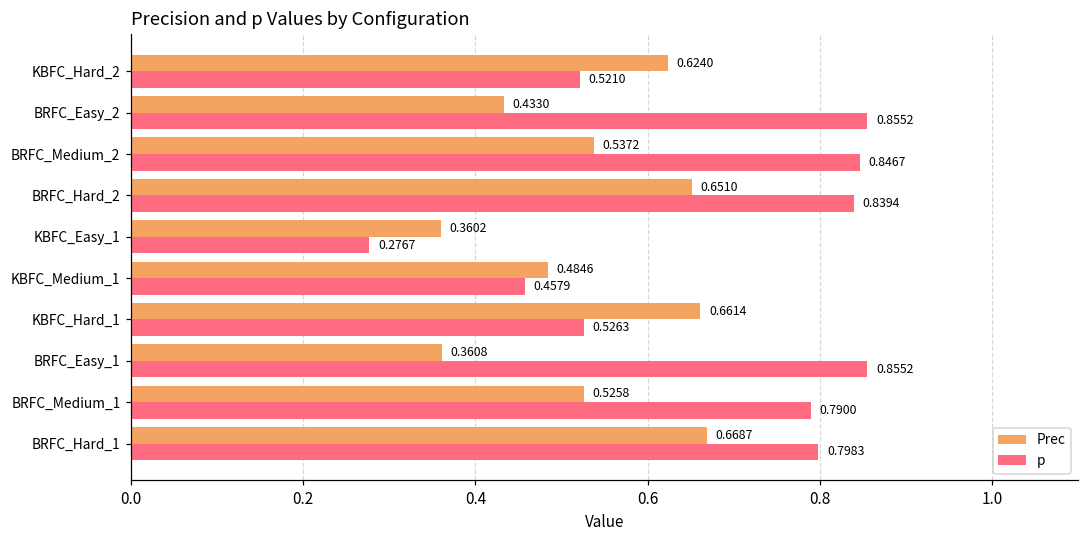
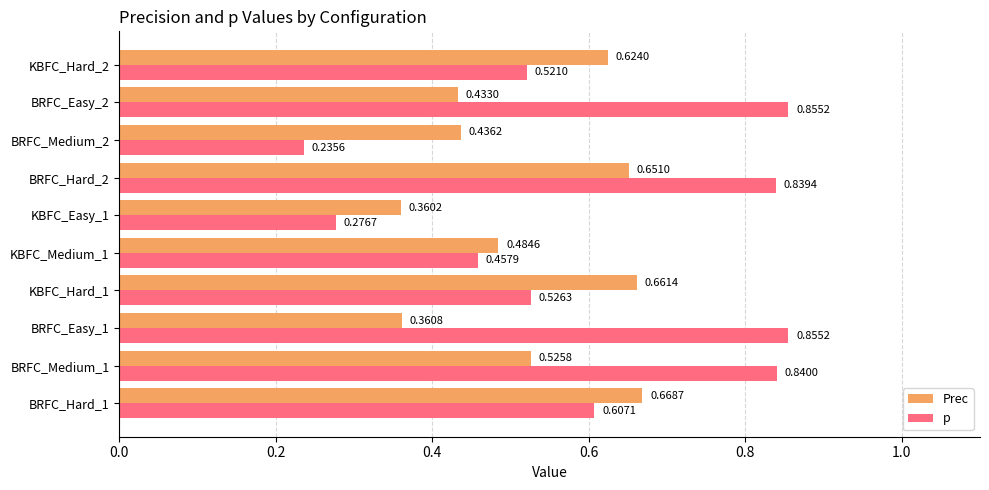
  {
    "Prec": {
      "KBFC_Hard_2": 0.6240,
      "BRFC_Easy_2": 0.4330,
-     "BRFC_Medium_2": 0.5372,
+     "BRFC_Medium_2": 0.4362,
      "BRFC_Hard_2": 0.6510,
      "KBFC_Easy_1": 0.3602,
      "KBFC_Medium_1": 0.4846,
      "KBFC_Hard_1": 0.6614,
      "BRFC_Easy_1": 0.3608,
      "BRFC_Medium_1": 0.5258,
      "BRFC_Hard_1": 0.6687
    },
    "p": {
      "KBFC_Hard_2": 0.5210,
      "BRFC_Easy_2": 0.8552,
-     "BRFC_Medium_2": 0.8467,
+     "BRFC_Medium_2": 0.2356,
      "BRFC_Hard_2": 0.8394,
      "KBFC_Easy_1": 0.2767,
      "KBFC_Medium_1": 0.4579,
      "KBFC_Hard_1": 0.5263,
      "BRFC_Easy_1": 0.8552,
-     "BRFC_Medium_1": 0.7900,
-     "BRFC_Hard_1": 0.7983
+     "BRFC_Medium_1": 0.8400,
+     "BRFC_Hard_1": 0.6071
    }
  }
